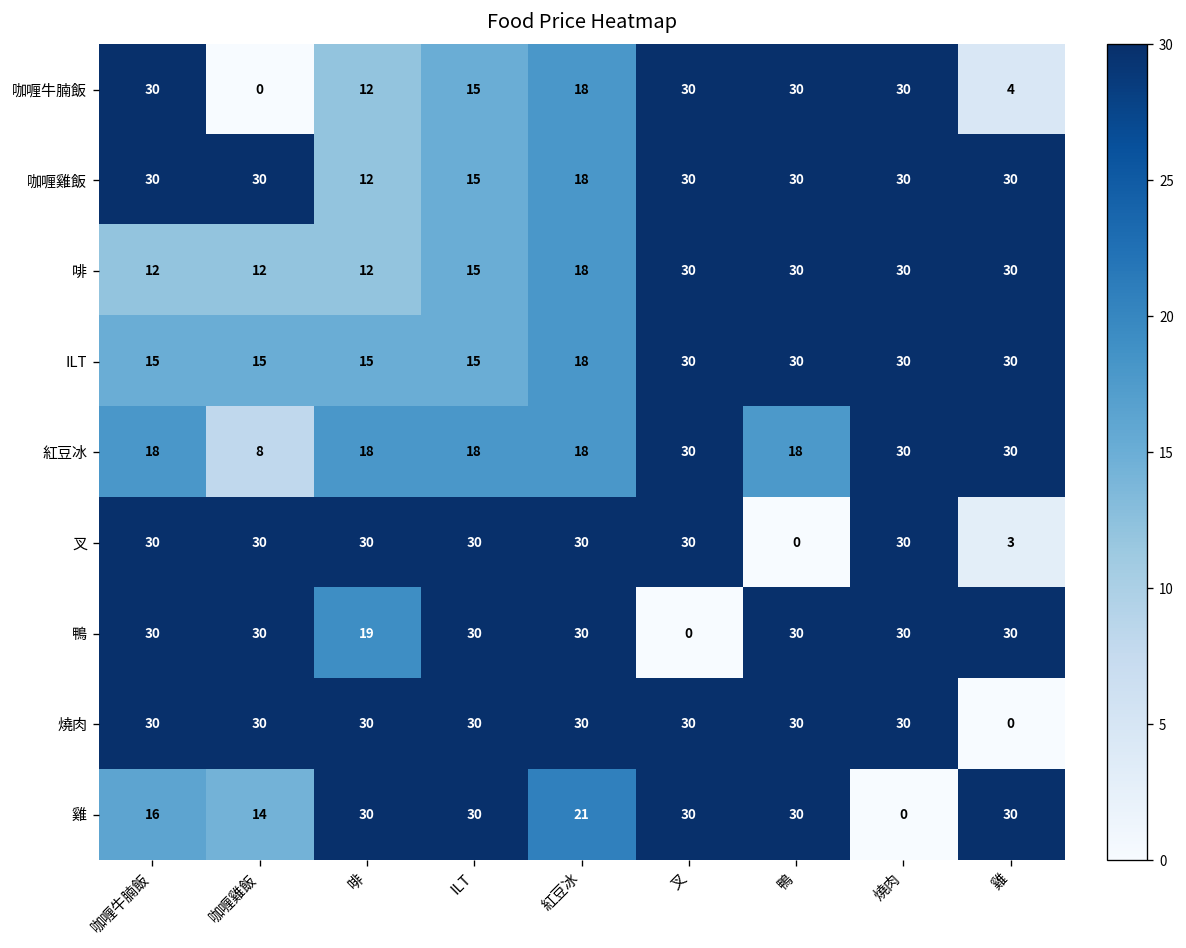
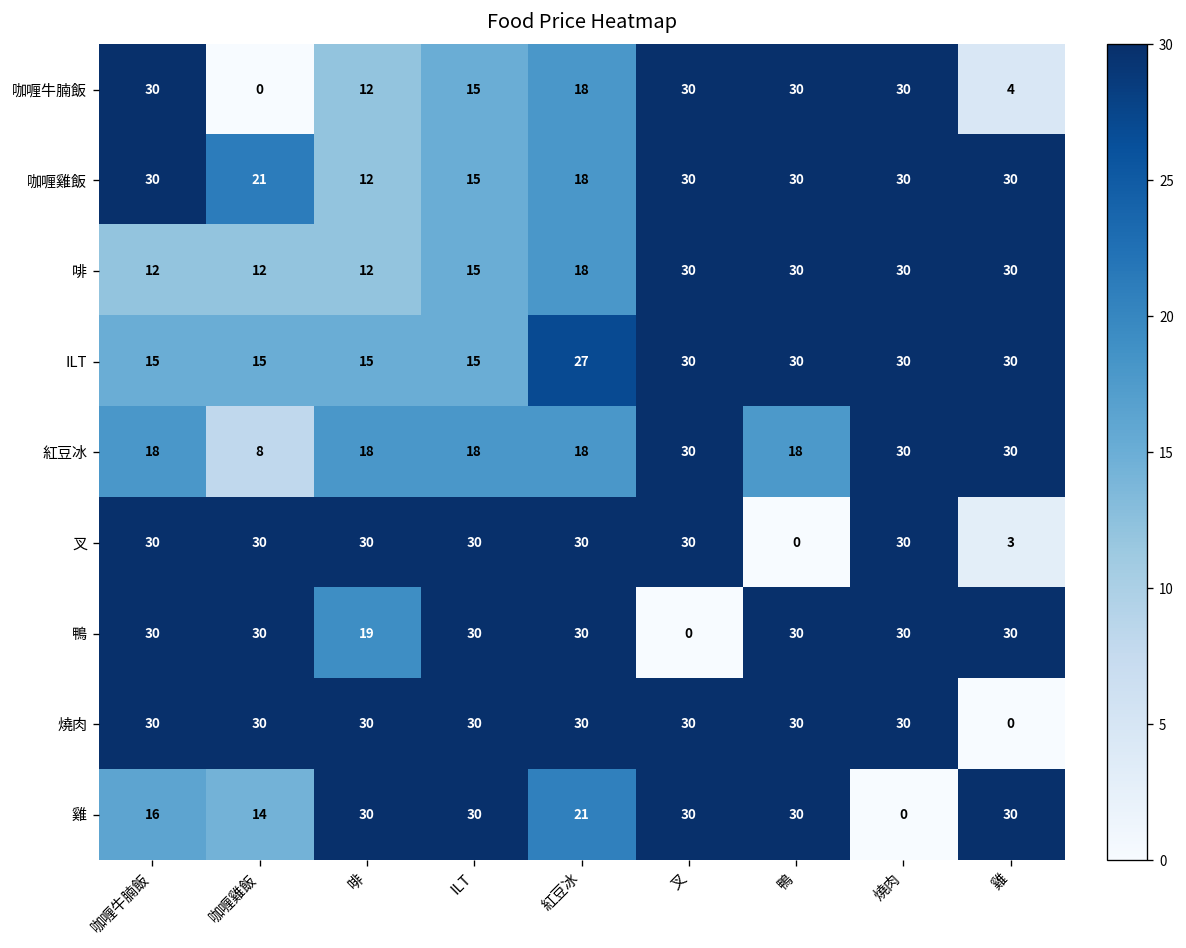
  {
    "咖喱牛腩飯": {
      "咖喱牛腩飯": 30,
      "咖喱雞飯": 0,
      "啡": 12,
      "ILT": 15,
      "紅豆冰": 18,
      "叉": 30,
      "鴨": 30,
      "燒肉": 30,
      "雞": 4
    },
    "咖喱雞飯": {
      "咖喱牛腩飯": 30,
-     "咖喱雞飯": 30,
+     "咖喱雞飯": 21,
      "啡": 12,
      "ILT": 15,
      "紅豆冰": 18,
      "叉": 30,
      "鴨": 30,
      "燒肉": 30,
      "雞": 30
    },
    "啡": {
      "咖喱牛腩飯": 12,
      "咖喱雞飯": 12,
      "啡": 12,
      "ILT": 15,
      "紅豆冰": 18,
      "叉": 30,
      "鴨": 30,
      "燒肉": 30,
      "雞": 30
    },
    "ILT": {
      "咖喱牛腩飯": 15,
      "咖喱雞飯": 15,
      "啡": 15,
      "ILT": 15,
-     "紅豆冰": 18,
+     "紅豆冰": 27,
      "叉": 30,
      "鴨": 30,
      "燒肉": 30,
      "雞": 30
    },
    "紅豆冰": {
      "咖喱牛腩飯": 18,
      "咖喱雞飯": 8,
      "啡": 18,
      "ILT": 18,
      "紅豆冰": 18,
      "叉": 30,
      "鴨": 18,
      "燒肉": 30,
      "雞": 30
    },
    "叉": {
      "咖喱牛腩飯": 30,
      "咖喱雞飯": 30,
      "啡": 30,
      "ILT": 30,
      "紅豆冰": 30,
      "叉": 30,
      "鴨": 0,
      "燒肉": 30,
      "雞": 3
    },
    "鴨": {
      "咖喱牛腩飯": 30,
      "咖喱雞飯": 30,
      "啡": 19,
      "ILT": 30,
      "紅豆冰": 30,
      "叉": 0,
      "鴨": 30,
      "燒肉": 30,
      "雞": 30
    },
    "燒肉": {
      "咖喱牛腩飯": 30,
      "咖喱雞飯": 30,
      "啡": 30,
      "ILT": 30,
      "紅豆冰": 30,
      "叉": 30,
      "鴨": 30,
      "燒肉": 30,
      "雞": 0
    },
    "雞": {
      "咖喱牛腩飯": 16,
      "咖喱雞飯": 14,
      "啡": 30,
      "ILT": 30,
      "紅豆冰": 21,
      "叉": 30,
      "鴨": 30,
      "燒肉": 0,
      "雞": 30
    }
  }
